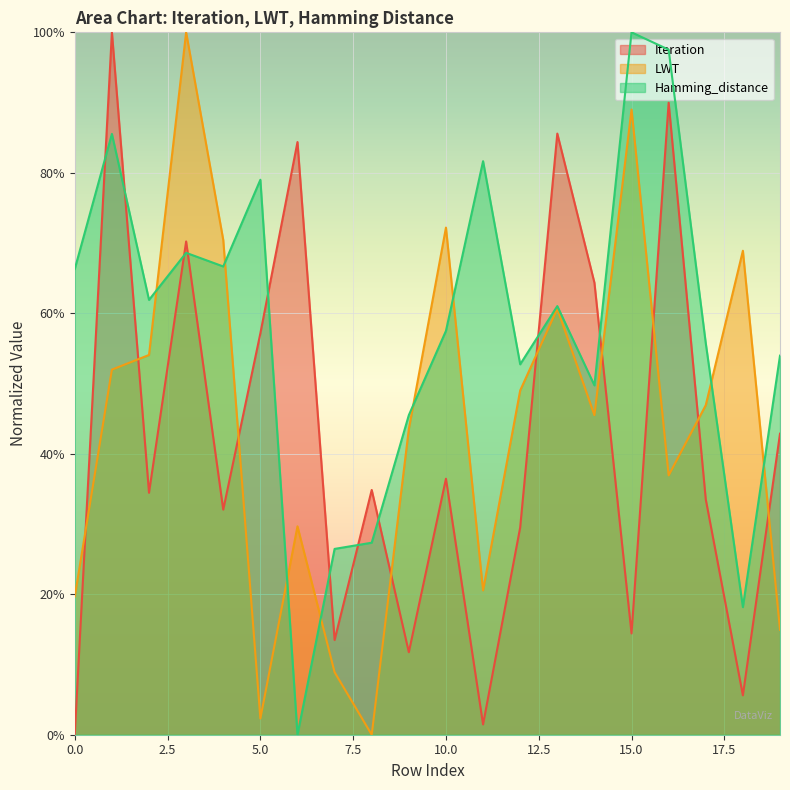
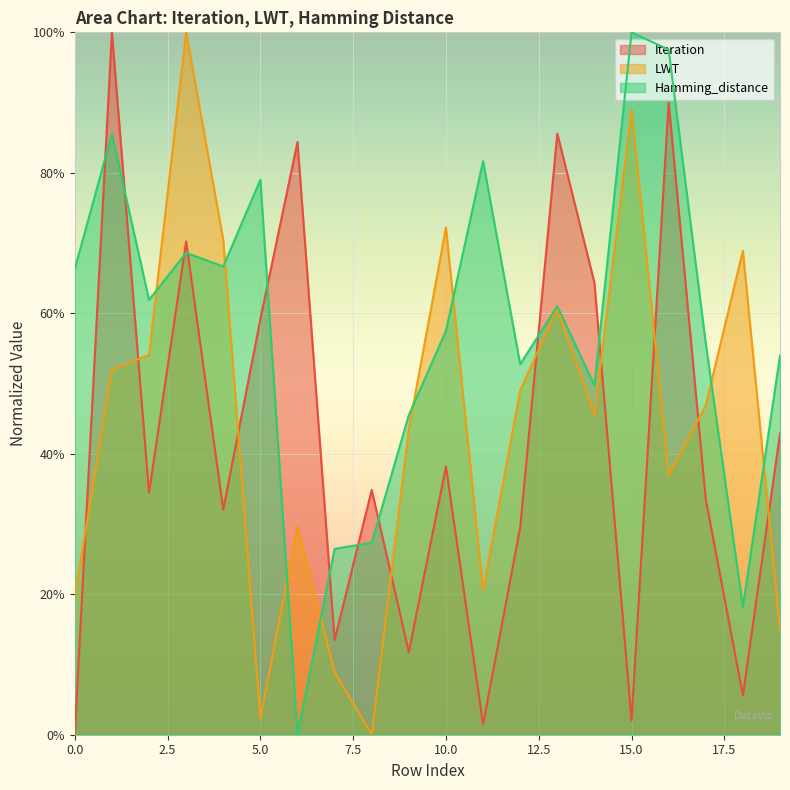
  {
    "Iteration": {
      "0.0": "0%",
-     "5.0": "57%",
-     "10.0": "36%",
-     "15.0": "14%"
+     "5.0": "59%",
+     "10.0": "38%",
+     "15.0": "2%"
    },
    "LWT": {
      "0.0": "20%",
      "5.0": "2%",
      "10.0": "72%",
      "15.0": "89%"
    },
    "Hamming_distance": {
      "0.0": "66%",
      "5.0": "79%",
      "10.0": "57%",
      "15.0": "100%"
    }
  }
